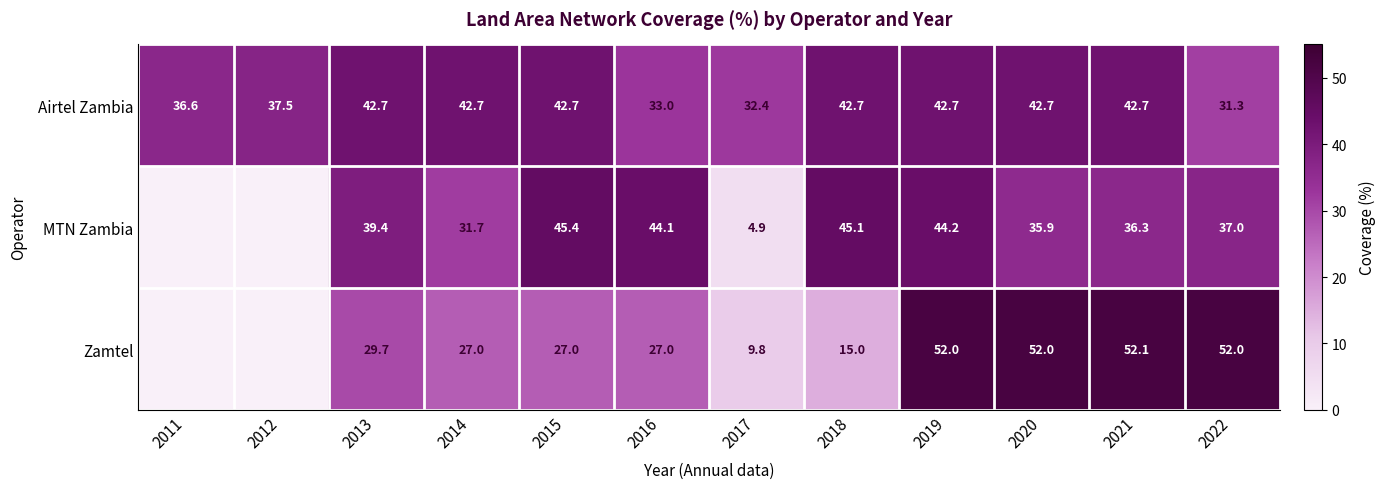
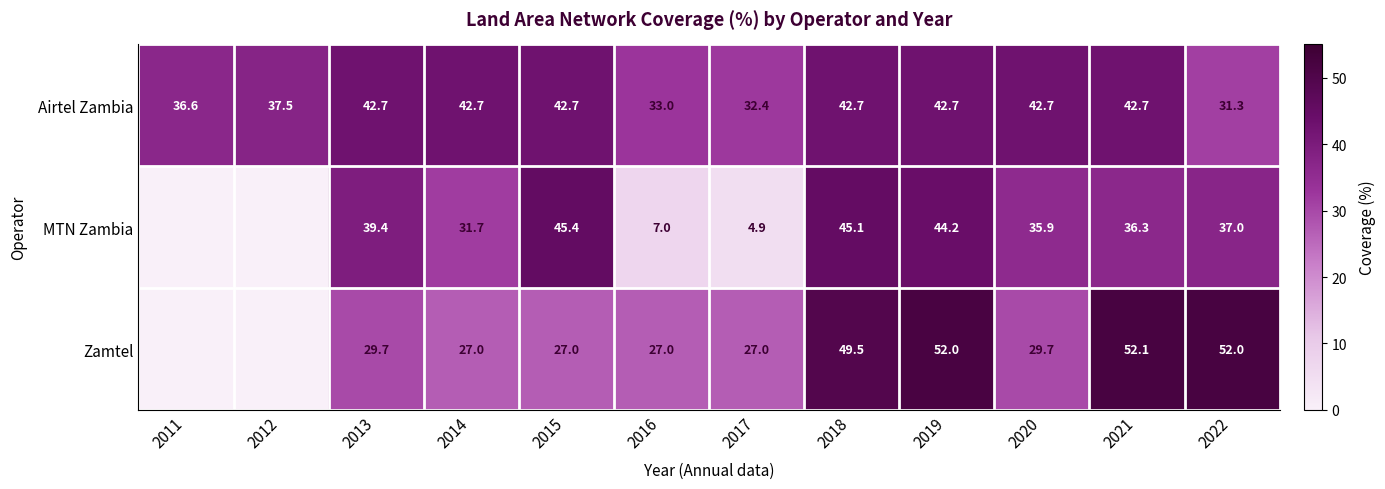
  {
    "Airtel Zambia": {
      "2011": 36.6,
      "2012": 37.5,
      "2013": 42.7,
      "2014": 42.7,
      "2015": 42.7,
      "2016": 33.0,
      "2017": 32.4,
      "2018": 42.7,
      "2019": 42.7,
      "2020": 42.7,
      "2021": 42.7,
      "2022": 31.3
    },
    "MTN Zambia": {
      "2013": 39.4,
      "2014": 31.7,
      "2015": 45.4,
-     "2016": 44.1,
+     "2016": 7.0,
      "2017": 4.9,
      "2018": 45.1,
      "2019": 44.2,
      "2020": 35.9,
      "2021": 36.3,
      "2022": 37.0
    },
    "Zamtel": {
      "2013": 29.7,
      "2014": 27.0,
      "2015": 27.0,
      "2016": 27.0,
-     "2017": 9.8,
-     "2018": 15.0,
+     "2017": 27.0,
+     "2018": 49.5,
      "2019": 52.0,
-     "2020": 52.0,
+     "2020": 29.7,
      "2021": 52.1,
      "2022": 52.0
    }
  }
